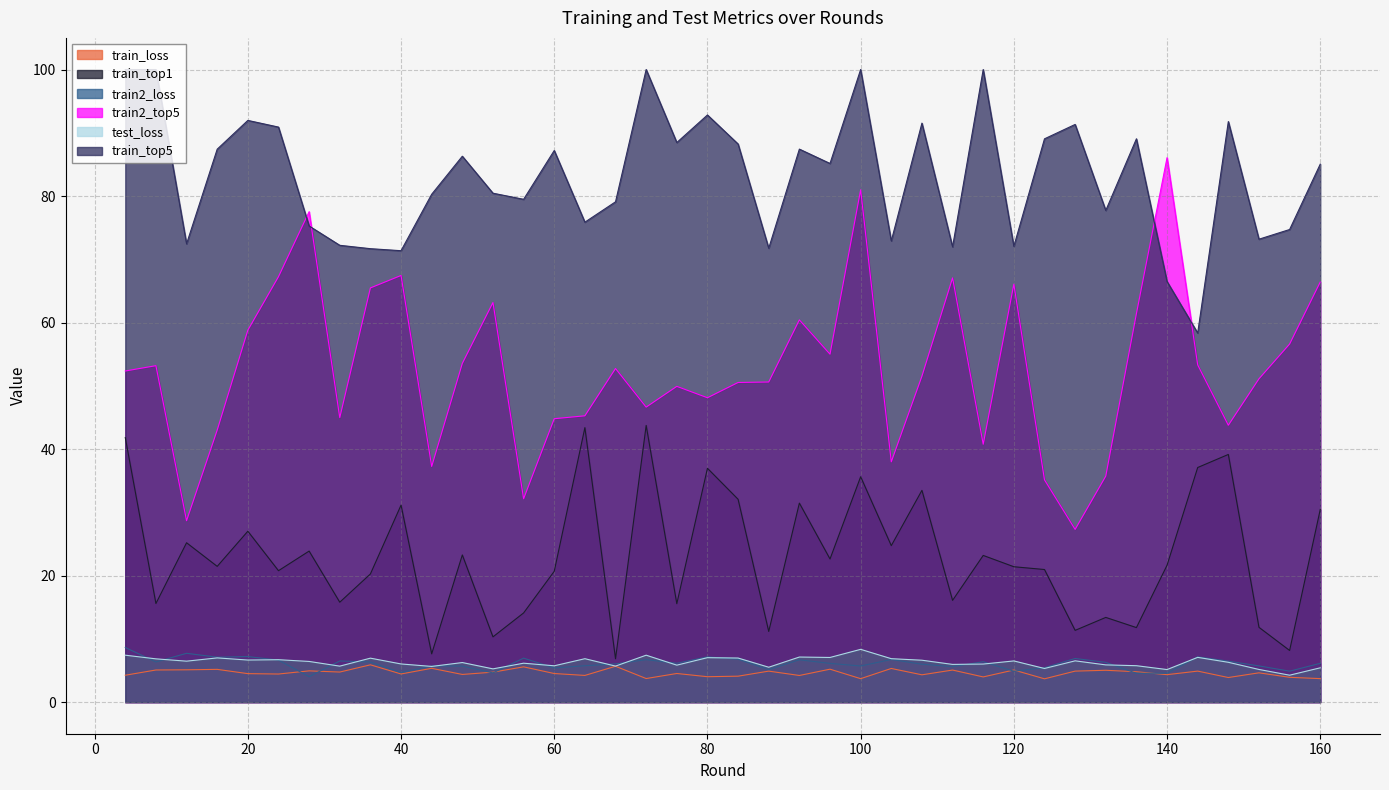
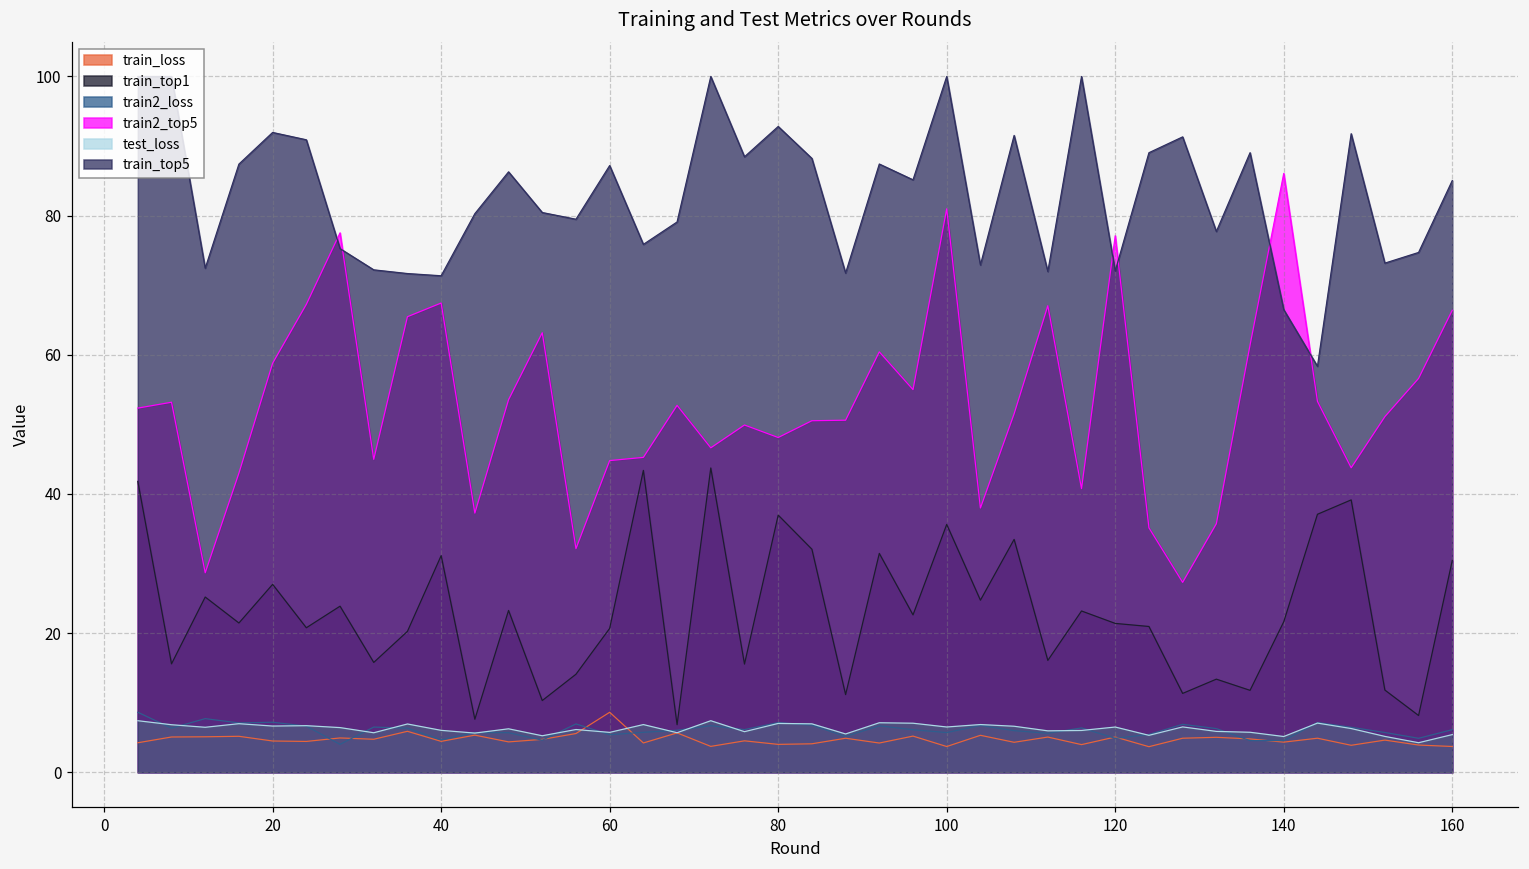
  {
    "train_loss": {
      "20": 4,
-     "60": 5,
+     "60": 9,
      "80": 4,
      "100": 4,
      "160": 4
    },
    "train2_loss": {
      "20": 7,
      "100": 6,
      "160": 6
    },
    "train2_top5": {
      "20": 59,
      "40": 67,
      "60": 45,
      "80": 48,
      "100": 81,
-     "120": 66,
+     "120": 77,
      "140": 86,
      "160": 66
    },
    "test_loss": {
      "20": 7,
      "40": 6,
-     "100": 8,
+     "100": 7,
      "120": 7,
      "140": 5,
      "160": 5
    }
  }
